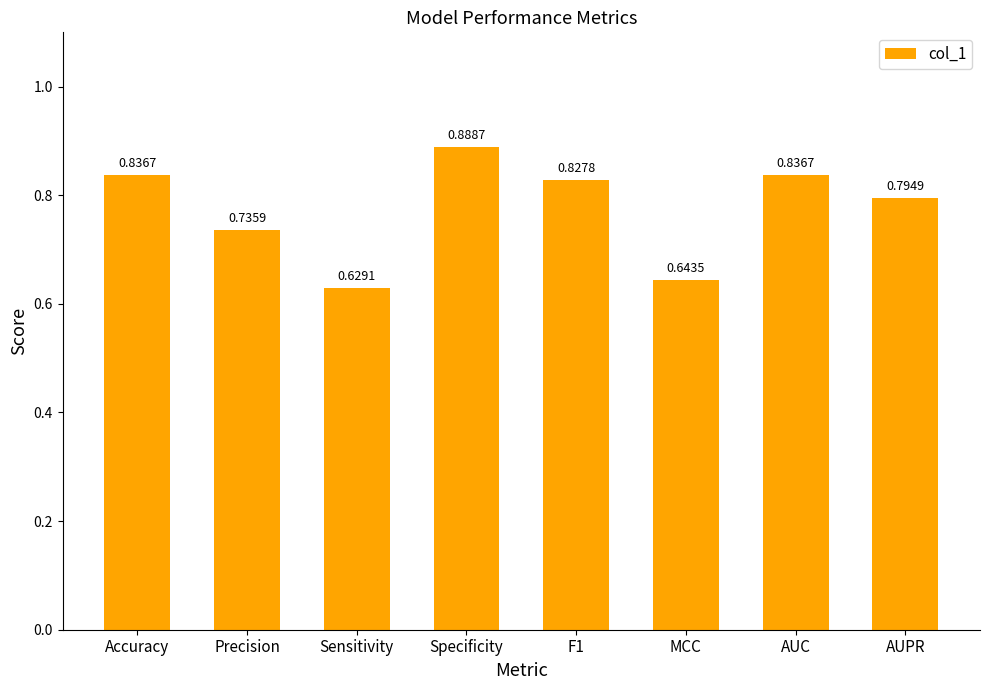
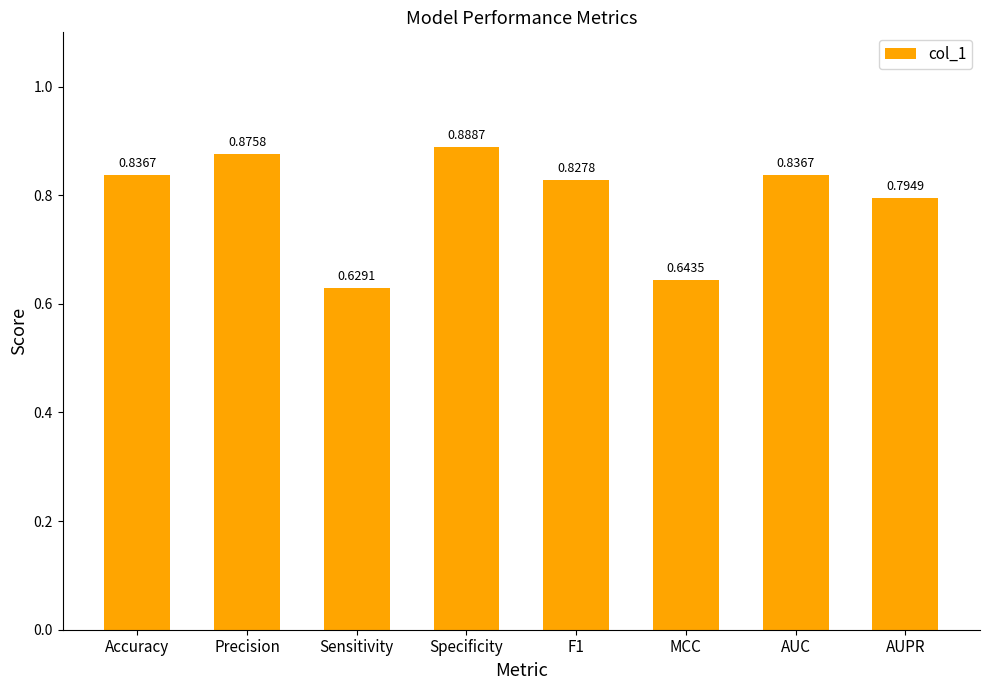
  {
    "Accuracy": 0.8367,
-   "Precision": 0.7359,
+   "Precision": 0.8758,
    "Sensitivity": 0.6291,
    "Specificity": 0.8887,
    "F1": 0.8278,
    "MCC": 0.6435,
    "AUC": 0.8367,
    "AUPR": 0.7949
  }
